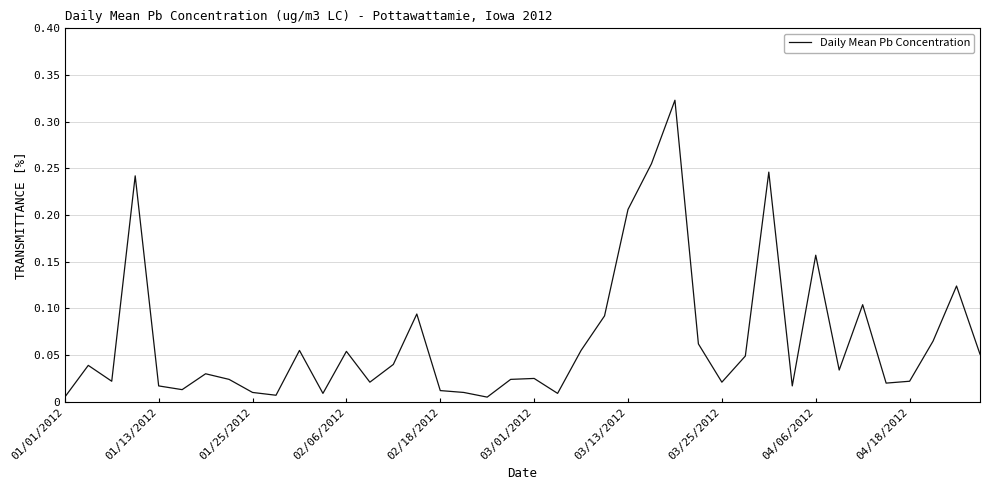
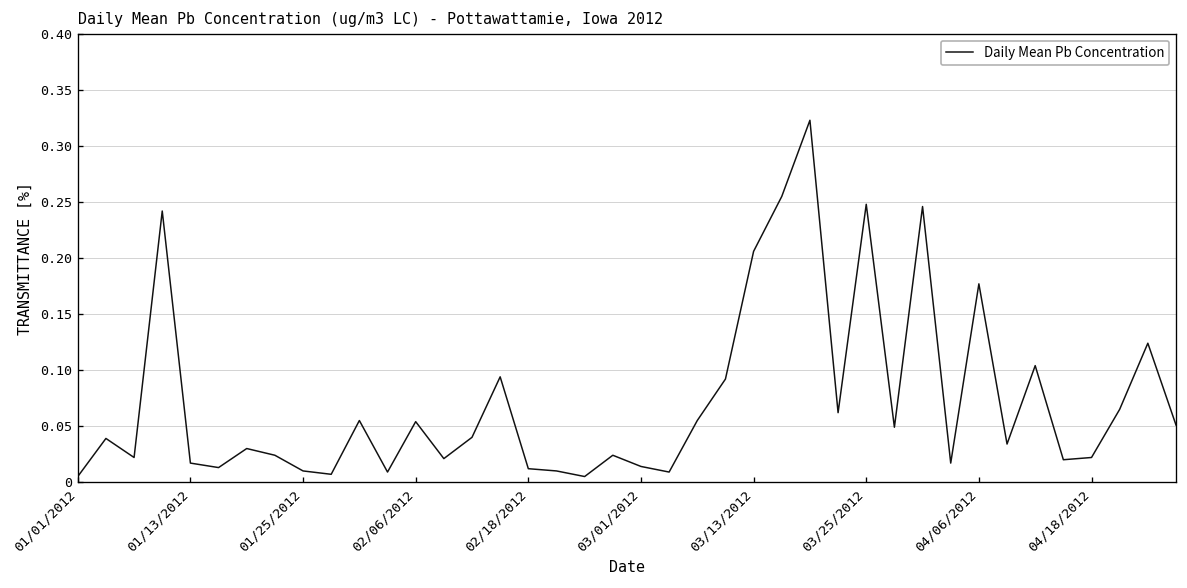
  {
    "01/01/2012": 0.01,
    "01/13/2012": 0.02,
    "01/25/2012": 0.01,
    "02/06/2012": 0.05,
    "02/18/2012": 0.01,
-   "03/01/2012": 0.03,
+   "03/01/2012": 0.01,
    "03/13/2012": 0.21,
-   "03/25/2012": 0.02,
-   "04/06/2012": 0.16,
+   "03/25/2012": 0.25,
+   "04/06/2012": 0.18,
    "04/18/2012": 0.02
  }
